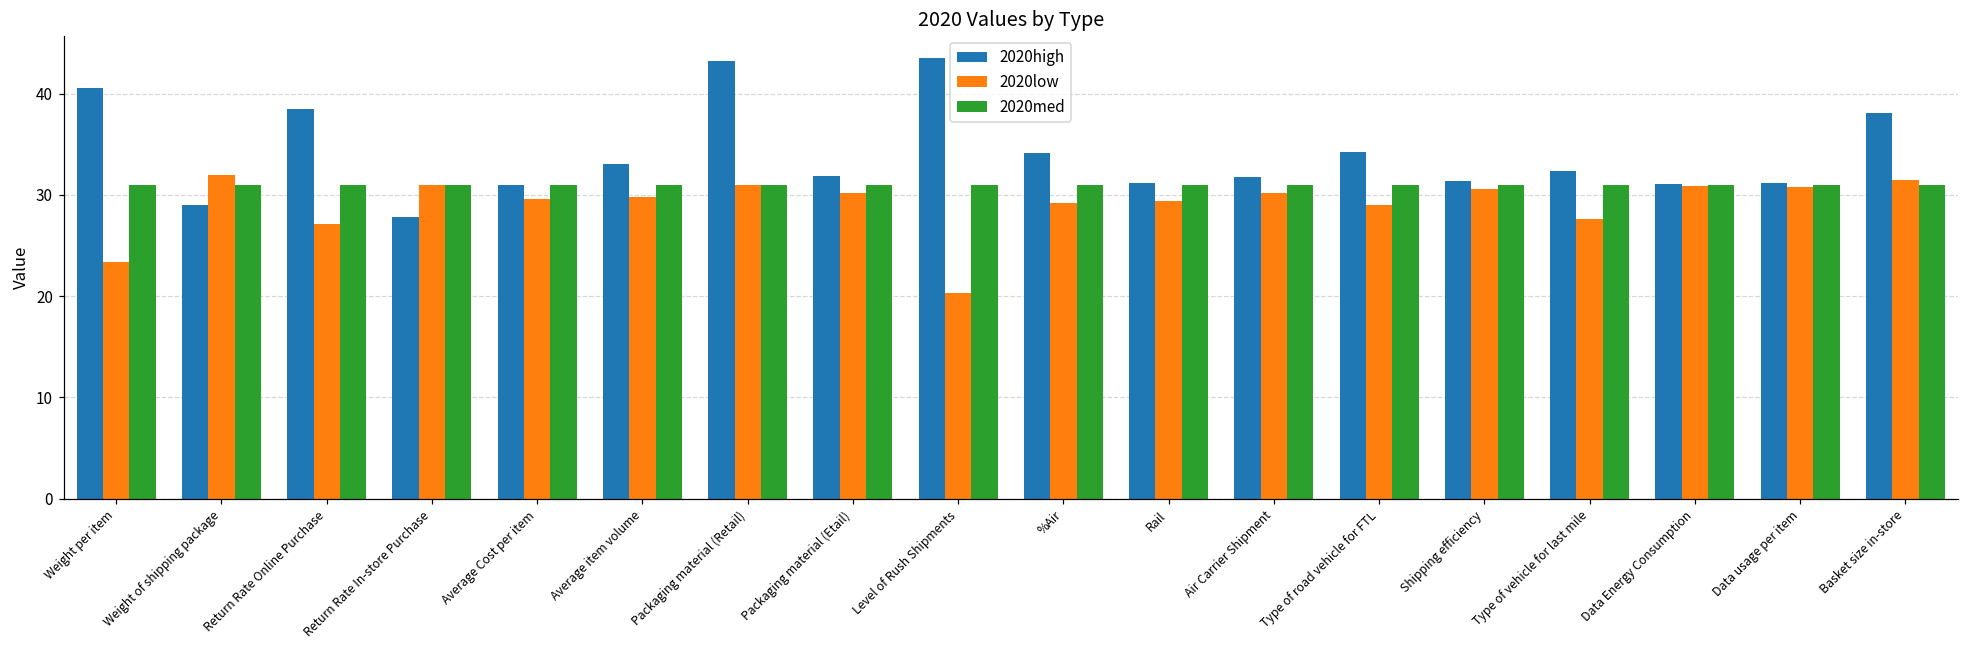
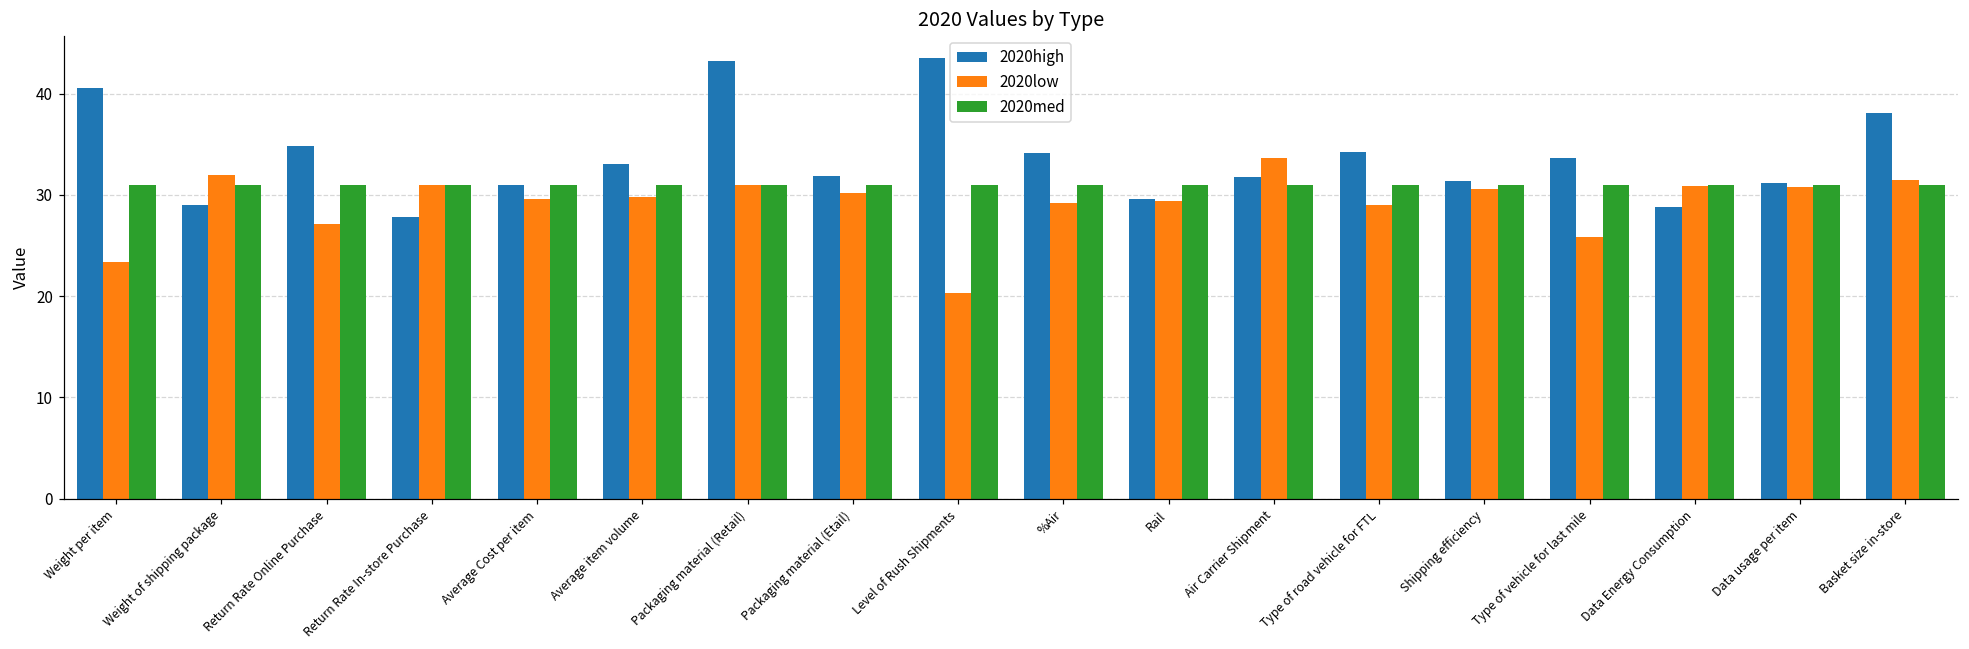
  {
    "2020high": {
      "Weight per item": 41,
      "Weight of shipping package": 29,
-     "Return Rate Online Purchase": 38,
+     "Return Rate Online Purchase": 35,
      "Return Rate In-store Purchase": 28,
      "Average Cost per item": 31,
      "Average item volume": 33,
      "Packaging material (Retail)": 43,
      "Packaging material (Etail)": 32,
      "Level of Rush Shipments": 44,
      "%Air": 34,
-     "Rail": 31,
+     "Rail": 30,
      "Air Carrier Shipment": 32,
      "Type of road vehicle for FTL": 34,
      "Shipping efficiency": 31,
-     "Type of vehicle for last mile": 32,
-     "Data Energy Consumption": 31,
+     "Type of vehicle for last mile": 34,
+     "Data Energy Consumption": 29,
      "Data usage per item": 31,
      "Basket size in-store": 38
    },
    "2020low": {
      "Weight per item": 23,
      "Weight of shipping package": 32,
      "Return Rate Online Purchase": 27,
      "Return Rate In-store Purchase": 31,
      "Average Cost per item": 30,
      "Average item volume": 30,
      "Packaging material (Retail)": 31,
      "Packaging material (Etail)": 30,
      "Level of Rush Shipments": 20,
      "%Air": 29,
      "Rail": 29,
-     "Air Carrier Shipment": 30,
+     "Air Carrier Shipment": 34,
      "Type of road vehicle for FTL": 29,
      "Shipping efficiency": 31,
-     "Type of vehicle for last mile": 28,
+     "Type of vehicle for last mile": 26,
      "Data Energy Consumption": 31,
      "Data usage per item": 31,
      "Basket size in-store": 31
    },
    "2020med": {
      "Weight per item": 31,
      "Weight of shipping package": 31,
      "Return Rate Online Purchase": 31,
      "Return Rate In-store Purchase": 31,
      "Average Cost per item": 31,
      "Average item volume": 31,
      "Packaging material (Retail)": 31,
      "Packaging material (Etail)": 31,
      "Level of Rush Shipments": 31,
      "%Air": 31,
      "Rail": 31,
      "Air Carrier Shipment": 31,
      "Type of road vehicle for FTL": 31,
      "Shipping efficiency": 31,
      "Type of vehicle for last mile": 31,
      "Data Energy Consumption": 31,
      "Data usage per item": 31,
      "Basket size in-store": 31
    }
  }
